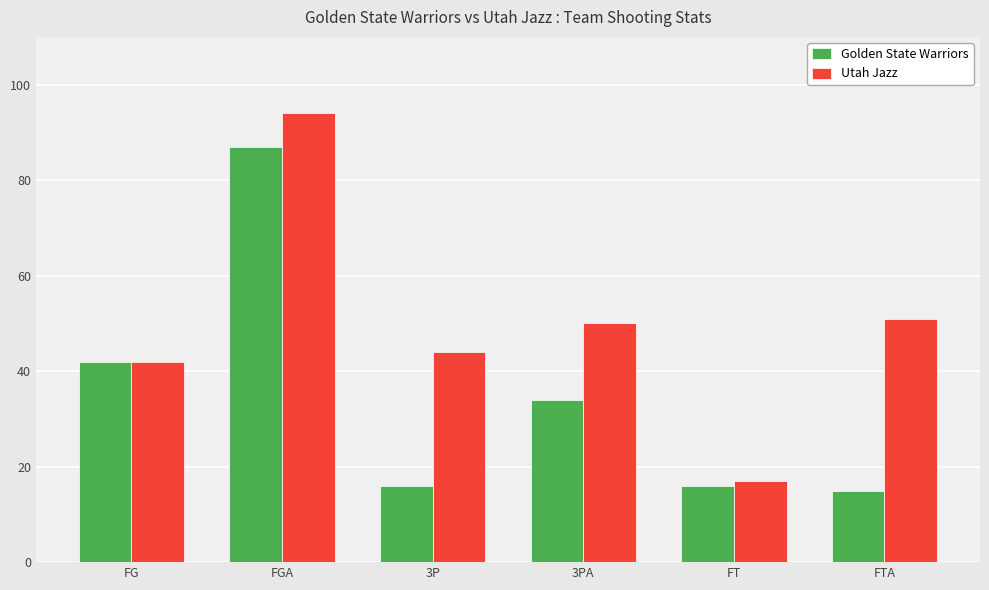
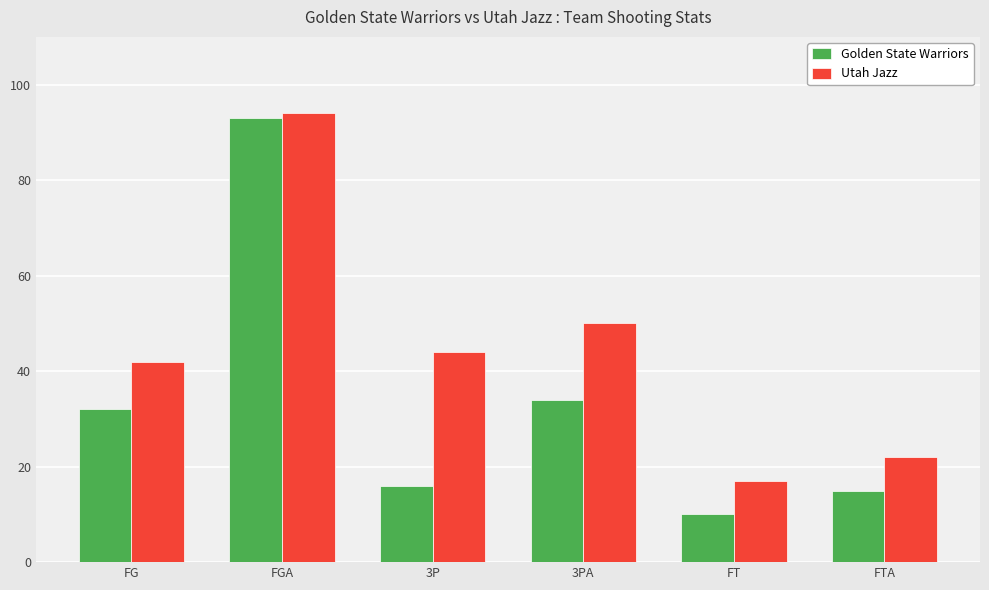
  {
    "Golden State Warriors": {
-     "FG": 42,
-     "FGA": 87,
+     "FG": 32,
+     "FGA": 93,
      "3P": 16,
      "3PA": 34,
-     "FT": 16,
+     "FT": 10,
      "FTA": 15
    },
    "Utah Jazz": {
      "FG": 42,
      "FGA": 94,
      "3P": 44,
      "3PA": 50,
      "FT": 17,
-     "FTA": 51
+     "FTA": 22
    }
  }
